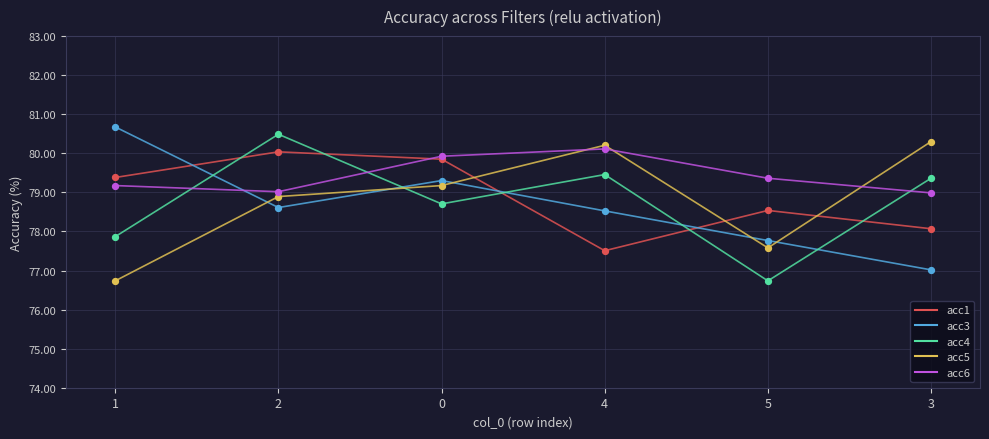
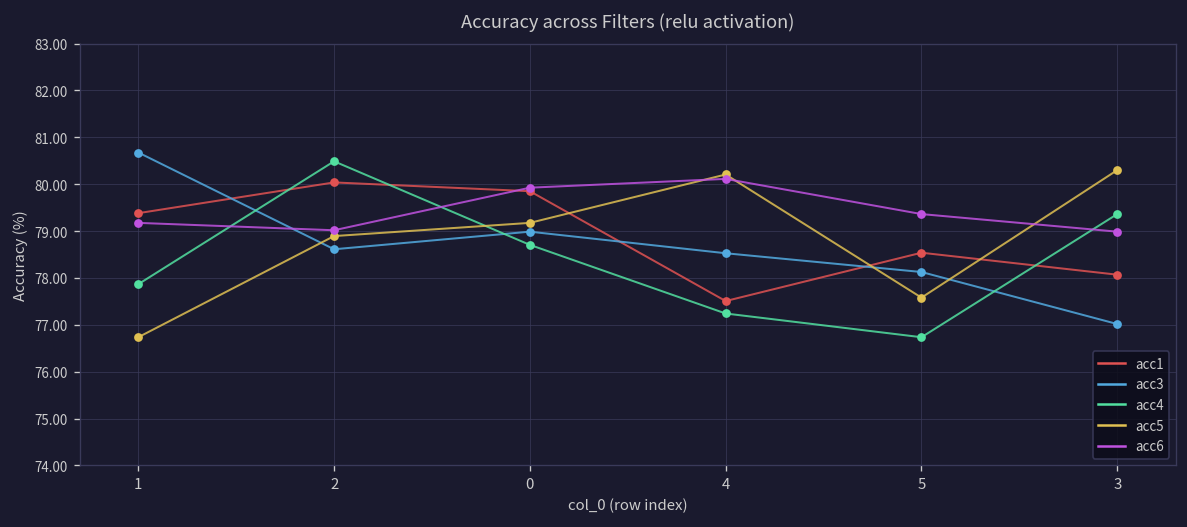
  {
    "acc1": {
      "1": 79.4,
      "2": 80.0,
      "0": 79.9,
      "4": 77.5,
      "5": 78.5,
      "3": 78.1
    },
    "acc3": {
      "1": 80.7,
      "2": 78.6,
-     "0": 79.3,
+     "0": 79.0,
      "4": 78.5,
-     "5": 77.8,
+     "5": 78.1,
      "3": 77.0
    },
    "acc4": {
      "1": 77.9,
      "2": 80.5,
      "0": 78.7,
-     "4": 79.5,
+     "4": 77.2,
      "5": 76.7,
      "3": 79.4
    },
    "acc5": {
      "1": 76.7,
      "2": 78.9,
      "0": 79.2,
      "4": 80.2,
      "5": 77.6,
      "3": 80.3
    },
    "acc6": {
      "1": 79.2,
      "2": 79.0,
      "0": 79.9,
      "4": 80.1,
      "5": 79.4,
      "3": 79.0
    }
  }
